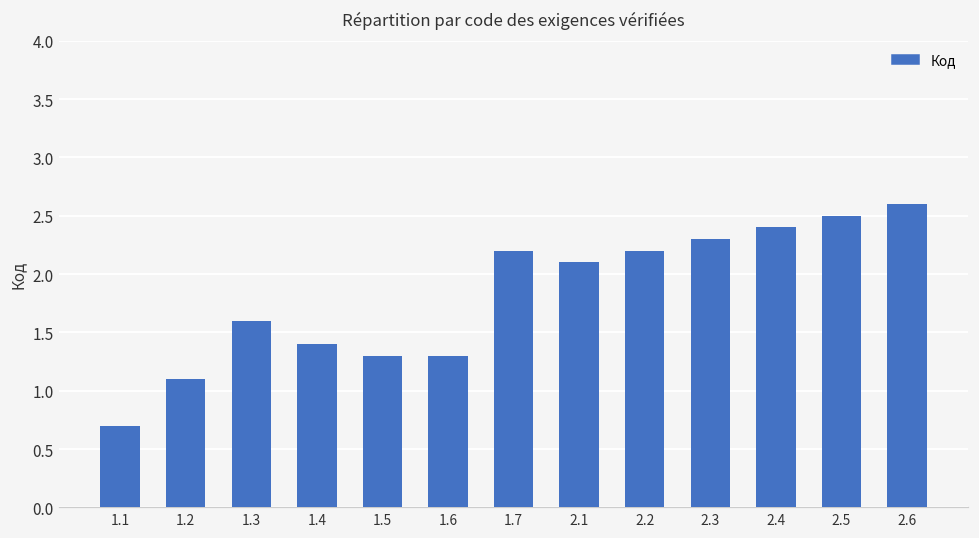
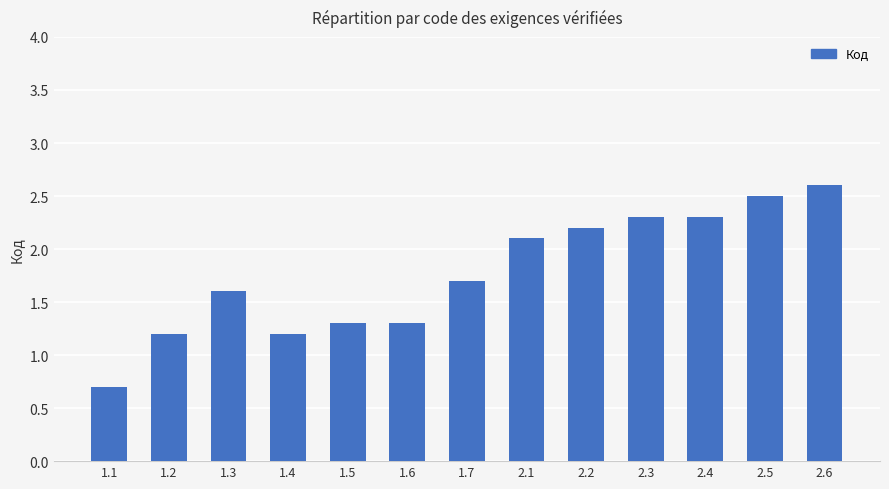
  {
    "1.1": 0.7,
-   "1.2": 1.1,
+   "1.2": 1.2,
    "1.3": 1.6,
-   "1.4": 1.4,
+   "1.4": 1.2,
    "1.5": 1.3,
    "1.6": 1.3,
-   "1.7": 2.2,
+   "1.7": 1.7,
    "2.1": 2.1,
    "2.2": 2.2,
    "2.3": 2.3,
-   "2.4": 2.4,
+   "2.4": 2.3,
    "2.5": 2.5,
    "2.6": 2.6
  }
